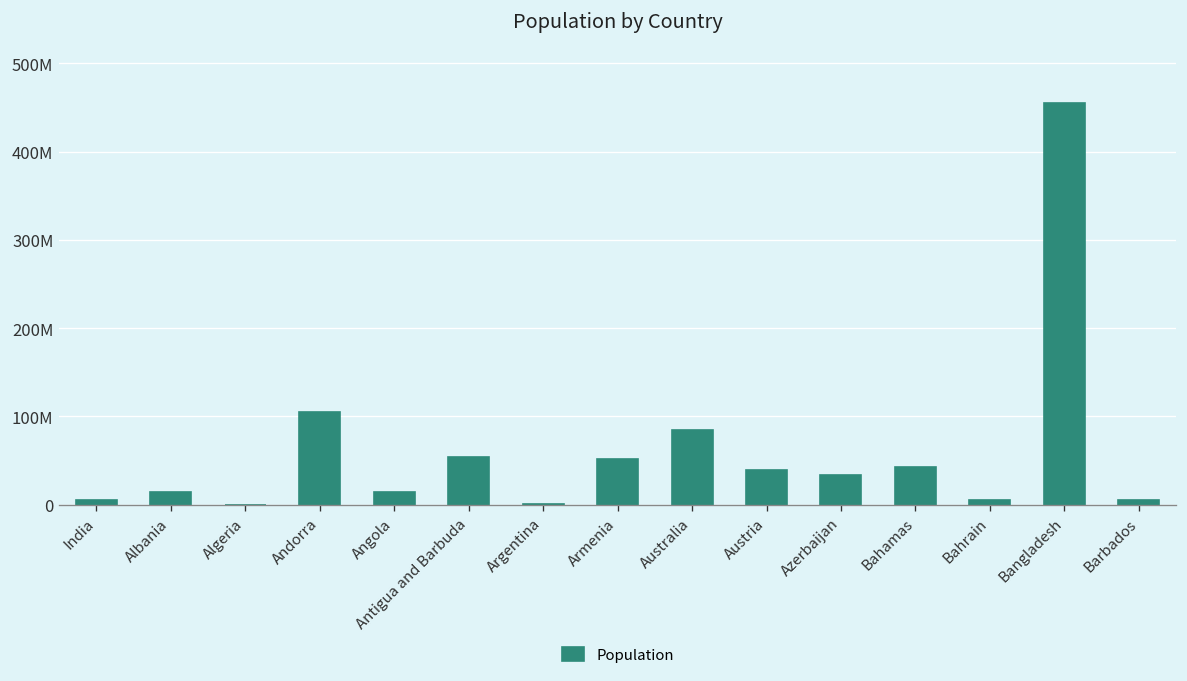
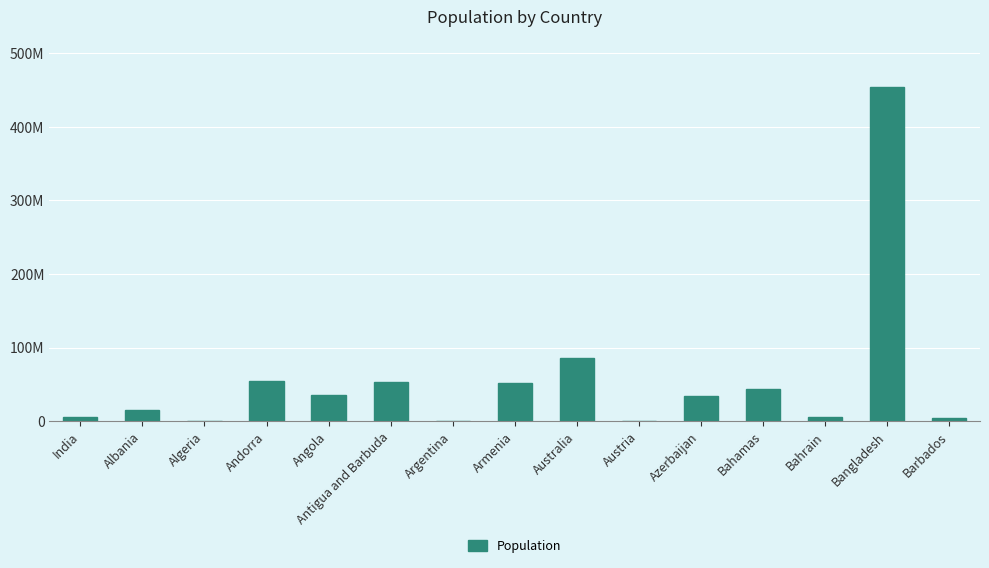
  {
    "India": 10000000,
    "Albania": 10000000,
-   "Andorra": 110000000,
-   "Angola": 10000000,
+   "Andorra": 50000000,
+   "Angola": 40000000,
    "Antigua and Barbuda": 50000000,
    "Armenia": 50000000,
    "Australia": 90000000,
-   "Austria": 40000000,
+   "Austria": 0,
    "Azerbaijan": 30000000,
    "Bahamas": 40000000,
    "Bahrain": 10000000,
    "Bangladesh": 450000000,
    "Barbados": 0
  }
